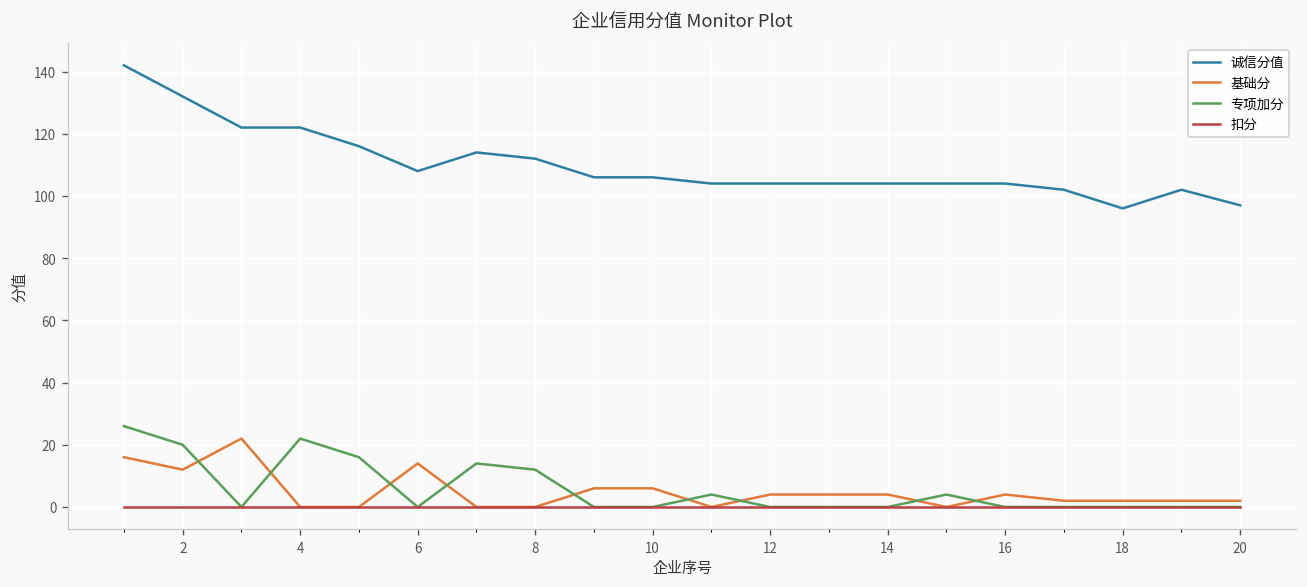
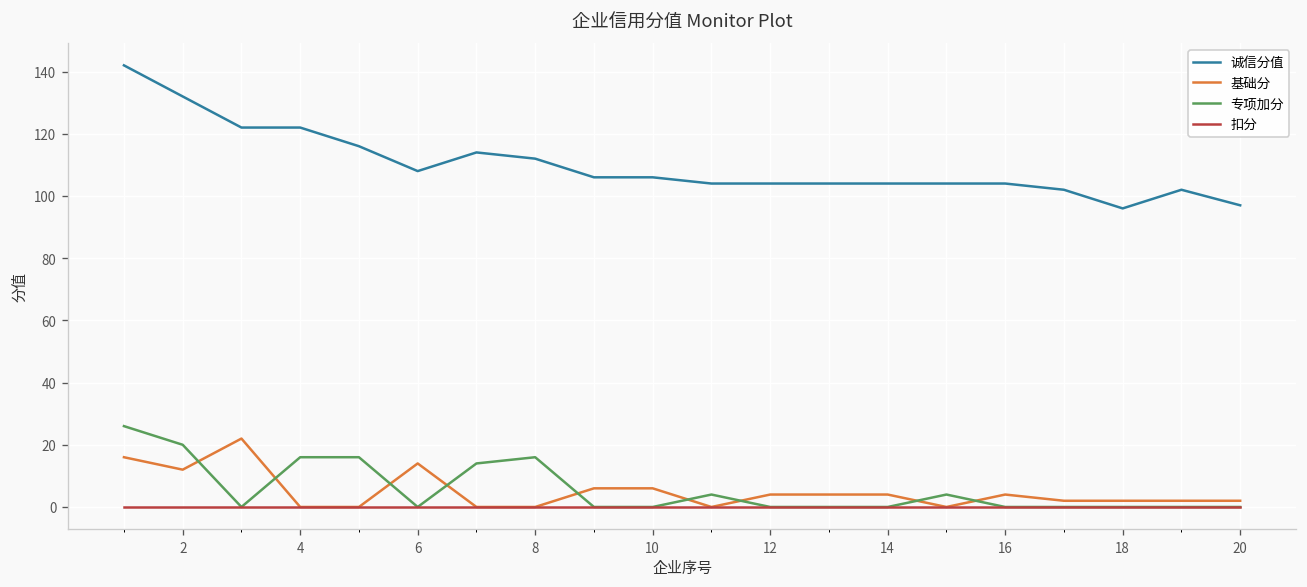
  {
    "诚信分值": {
      "2": 132,
      "4": 122,
      "6": 108,
      "8": 112,
      "10": 106,
      "12": 104,
      "14": 104,
      "16": 104,
      "18": 96,
      "20": 97
    },
    "基础分": {
      "2": 12,
      "6": 14,
      "10": 6,
      "12": 4,
      "14": 4,
      "16": 4,
      "18": 2,
      "20": 2
    },
    "专项加分": {
      "2": 20,
-     "4": 22,
-     "8": 12
+     "4": 16,
+     "8": 16
    },
    "扣分": {
      "2": 0
    }
  }
